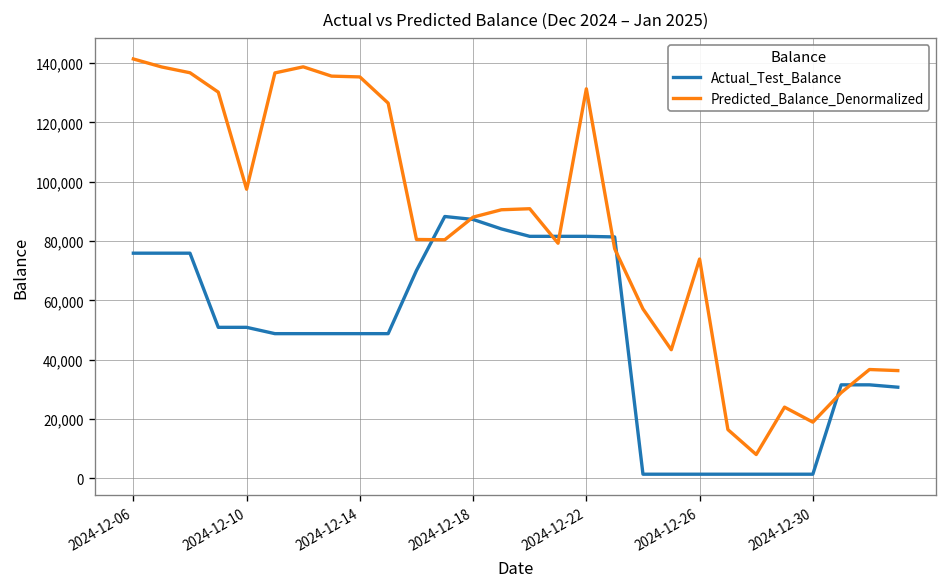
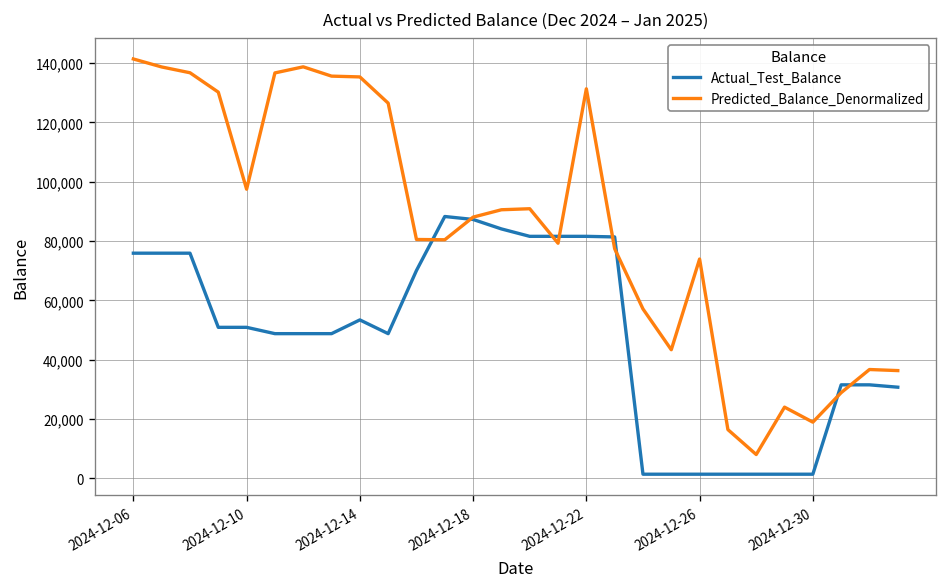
  {
    "Actual_Test_Balance": {
      "2024-12-06": "76,000",
      "2024-12-10": "51,000",
-     "2024-12-14": "49,000",
+     "2024-12-14": "53,000",
      "2024-12-22": "82,000",
      "2024-12-26": "1,000",
      "2024-12-30": "1,000"
    },
    "Predicted_Balance_Denormalized": {
      "2024-12-06": "141,000",
      "2024-12-10": "97,000",
      "2024-12-14": "135,000",
      "2024-12-22": "131,000",
      "2024-12-26": "74,000",
      "2024-12-30": "19,000"
    }
  }
